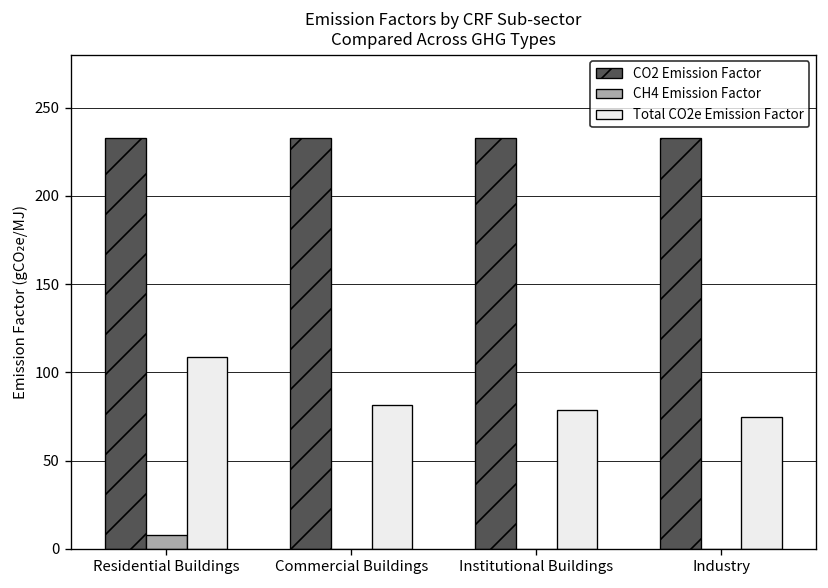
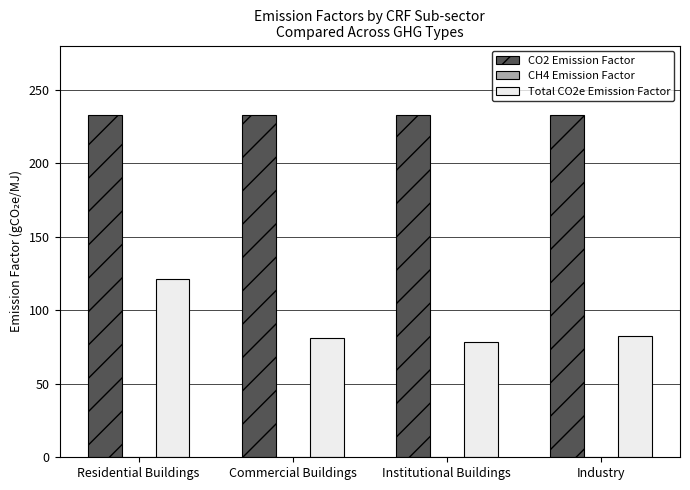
  {
    "CO2 Emission Factor": {
      "Residential Buildings": 233,
      "Commercial Buildings": 233,
      "Institutional Buildings": 233,
      "Industry": 233
    },
    "CH4 Emission Factor": {
-     "Residential Buildings": 8
+     "Residential Buildings": 0
    },
    "Total CO2e Emission Factor": {
-     "Residential Buildings": 109,
+     "Residential Buildings": 121,
      "Commercial Buildings": 81,
      "Institutional Buildings": 78,
-     "Industry": 75
+     "Industry": 83
    }
  }
